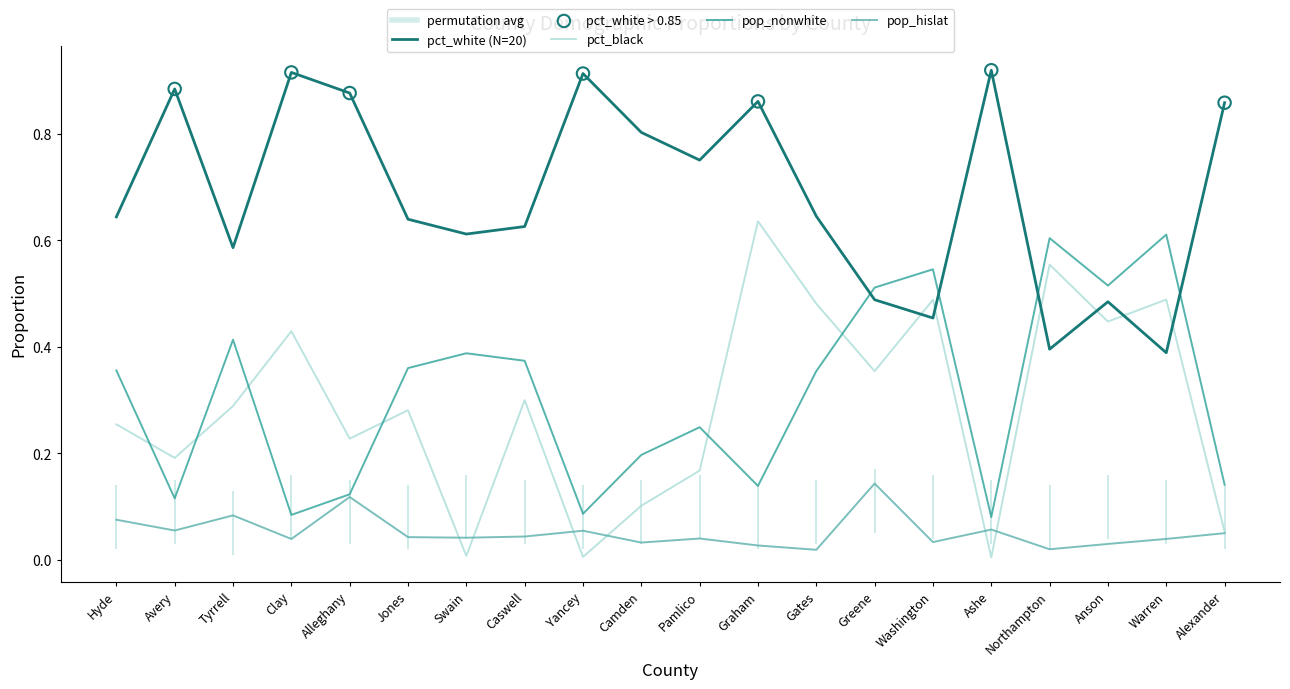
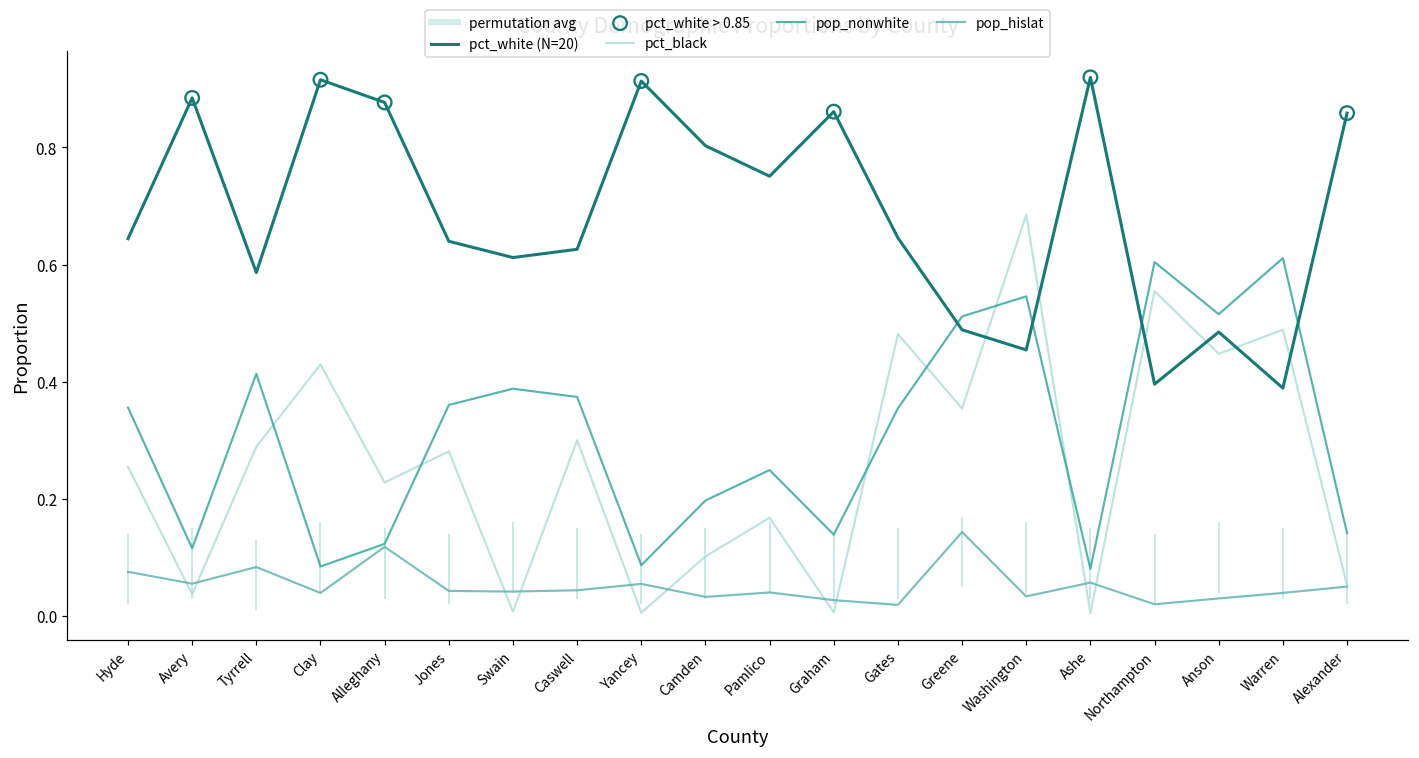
  {
    "pct_black": {
      "Hyde": 0.25,
-     "Avery": 0.19,
+     "Avery": 0.04,
      "Tyrrell": 0.29,
      "Clay": 0.43,
      "Alleghany": 0.23,
      "Jones": 0.28,
      "Swain": 0.01,
      "Caswell": 0.30,
      "Yancey": 0.01,
      "Camden": 0.10,
      "Pamlico": 0.17,
-     "Graham": 0.64,
+     "Graham": 0.01,
      "Gates": 0.48,
      "Greene": 0.35,
-     "Washington": 0.49,
+     "Washington": 0.68,
      "Ashe": 0.00,
      "Northampton": 0.55,
      "Anson": 0.45,
      "Warren": 0.49
    }
  }
